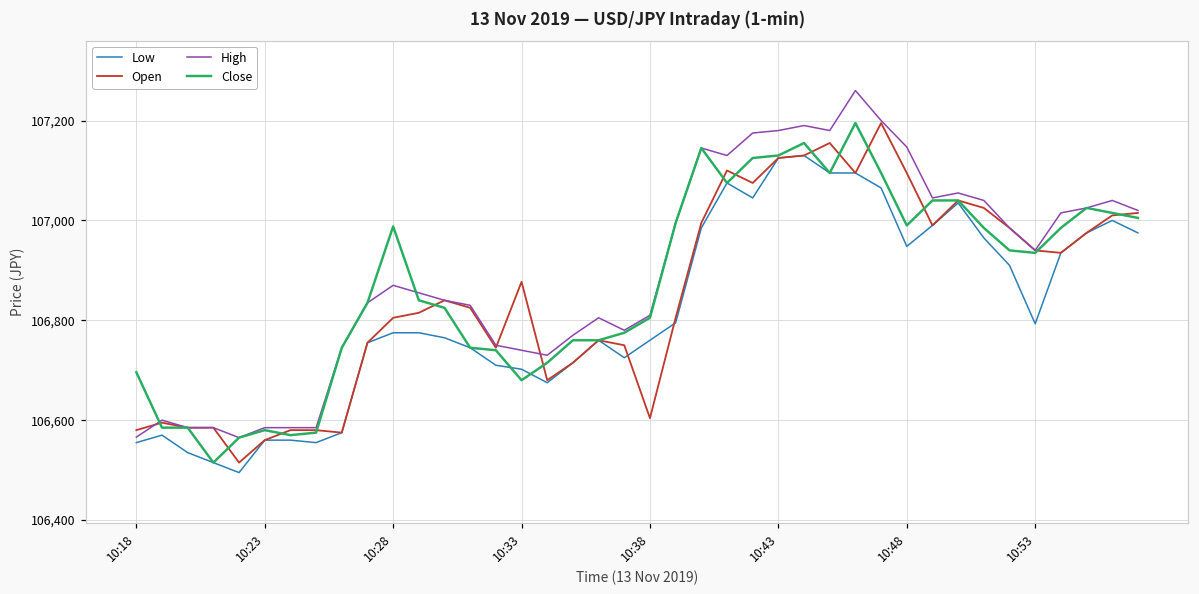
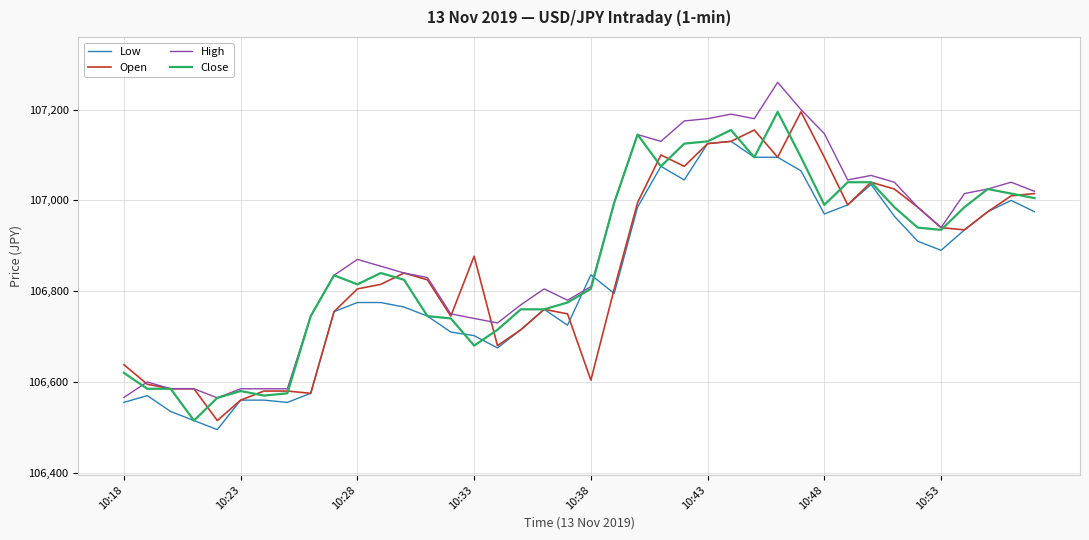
  {
    "Low": {
      "10:18": "106,560",
      "10:28": "106,780",
      "10:33": "106,700",
-     "10:38": "106,760",
-     "10:48": "106,950",
-     "10:53": "106,790"
+     "10:38": "106,840",
+     "10:48": "106,970",
+     "10:53": "106,890"
    },
    "Open": {
-     "10:18": "106,580",
+     "10:18": "106,640",
      "10:28": "106,810",
      "10:33": "106,880",
      "10:38": "106,600",
      "10:48": "107,100"
    },
    "High": {
      "10:18": "106,570",
      "10:28": "106,870",
      "10:33": "106,740",
      "10:43": "107,180",
      "10:48": "107,150"
    },
    "Close": {
-     "10:18": "106,700",
-     "10:28": "106,990",
+     "10:18": "106,620",
+     "10:28": "106,820",
      "10:33": "106,680",
      "10:48": "106,990"
    }
  }
